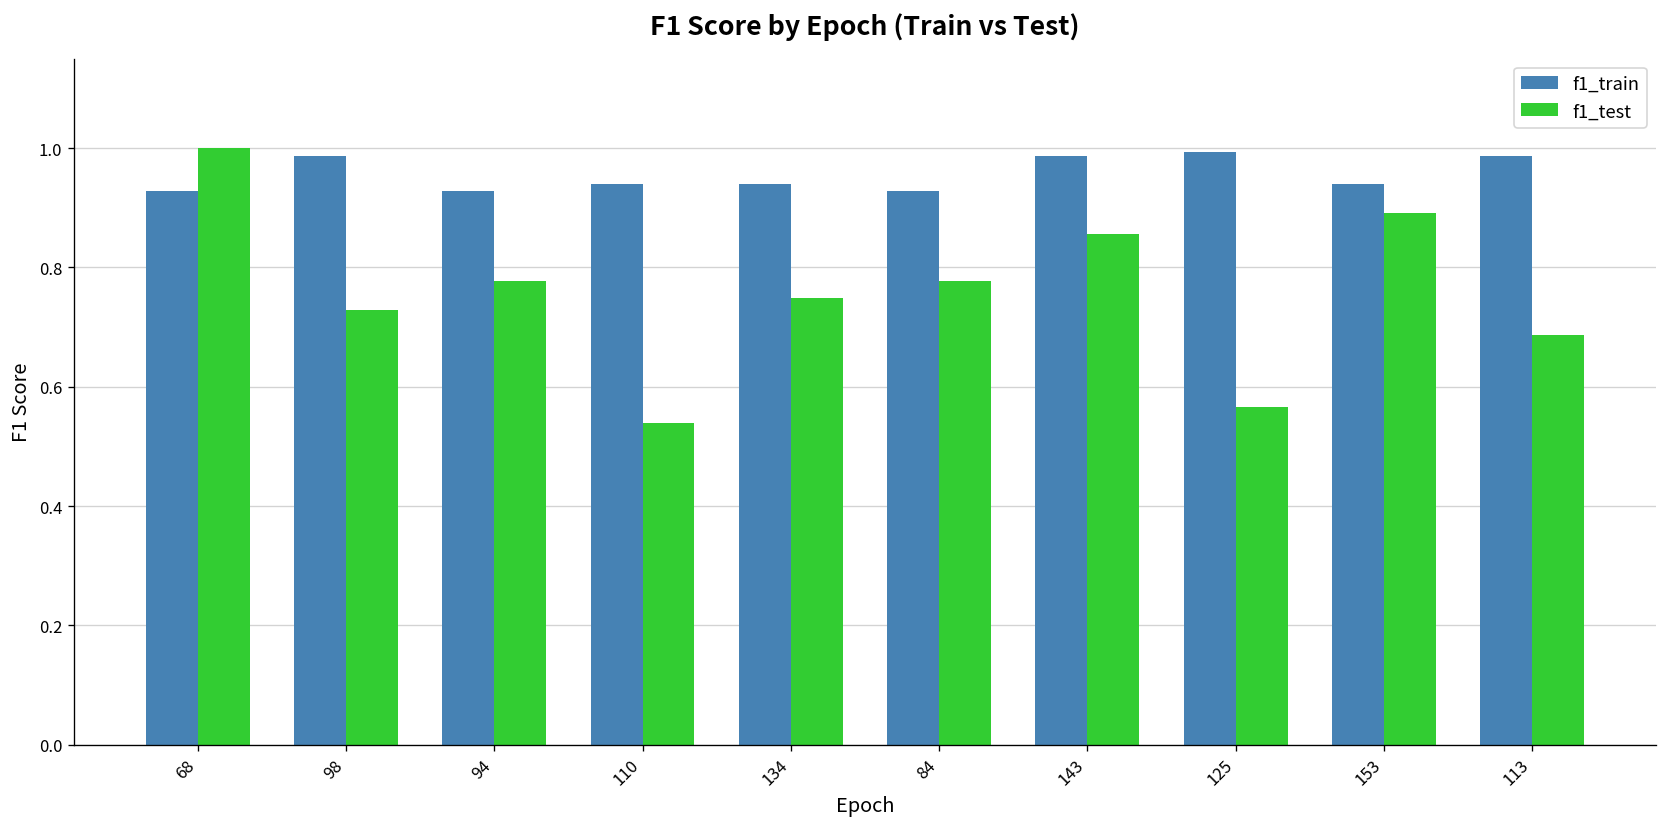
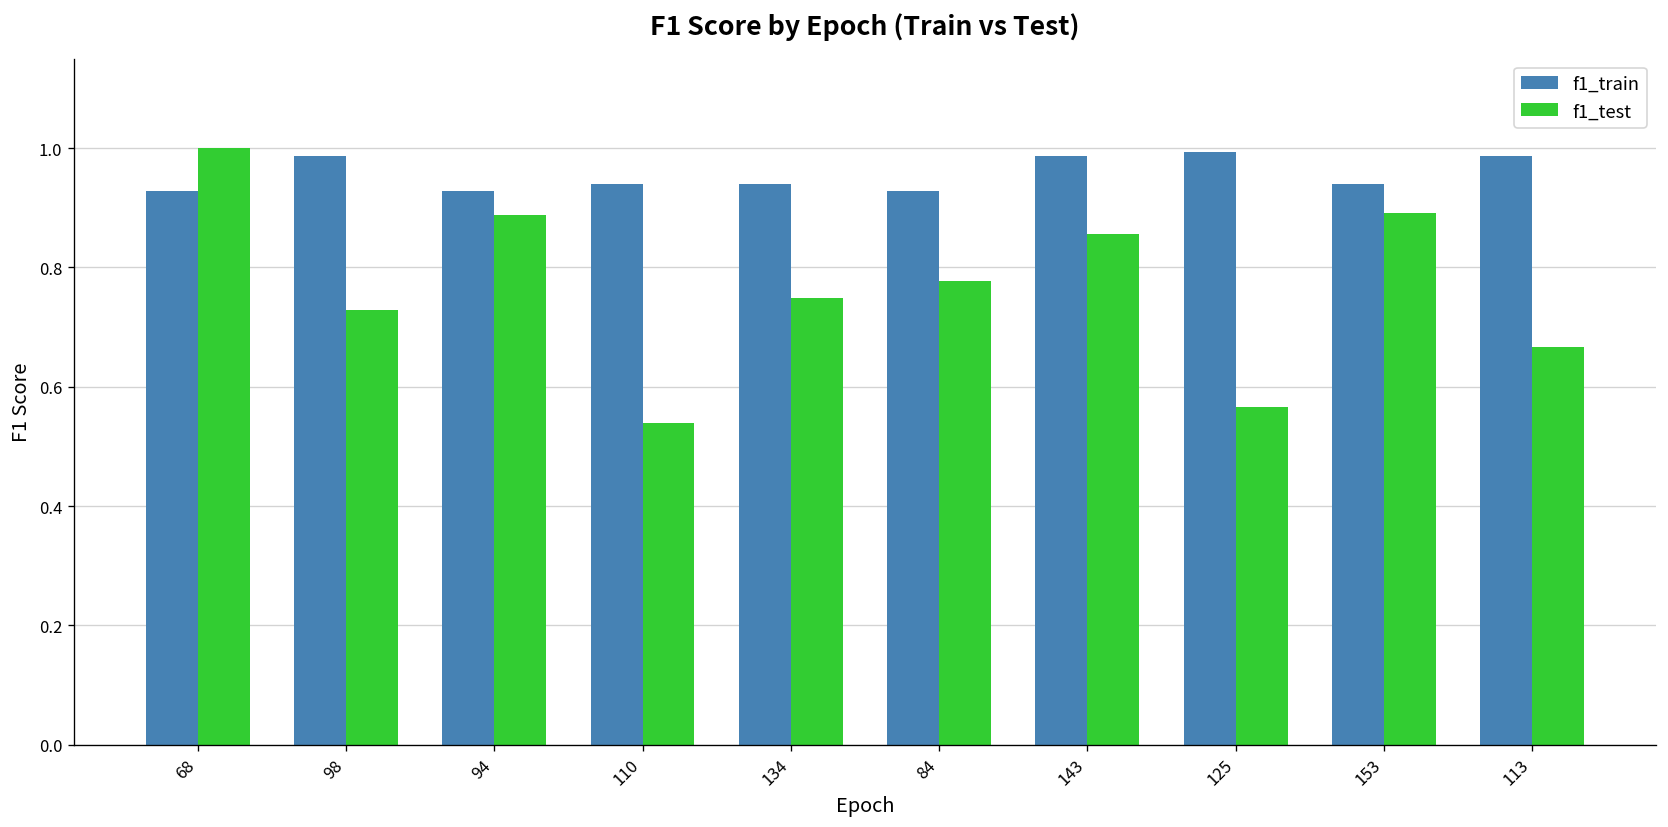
  {
    "f1_train": {
      "68": 0.93,
      "98": 0.99,
      "94": 0.93,
      "110": 0.94,
      "134": 0.94,
      "84": 0.93,
      "143": 0.99,
      "125": 0.99,
      "153": 0.94,
      "113": 0.99
    },
    "f1_test": {
      "68": 1.00,
      "98": 0.73,
-     "94": 0.78,
+     "94": 0.89,
      "110": 0.54,
      "134": 0.75,
      "84": 0.78,
      "143": 0.86,
      "125": 0.57,
      "153": 0.89,
-     "113": 0.69
+     "113": 0.67
    }
  }
